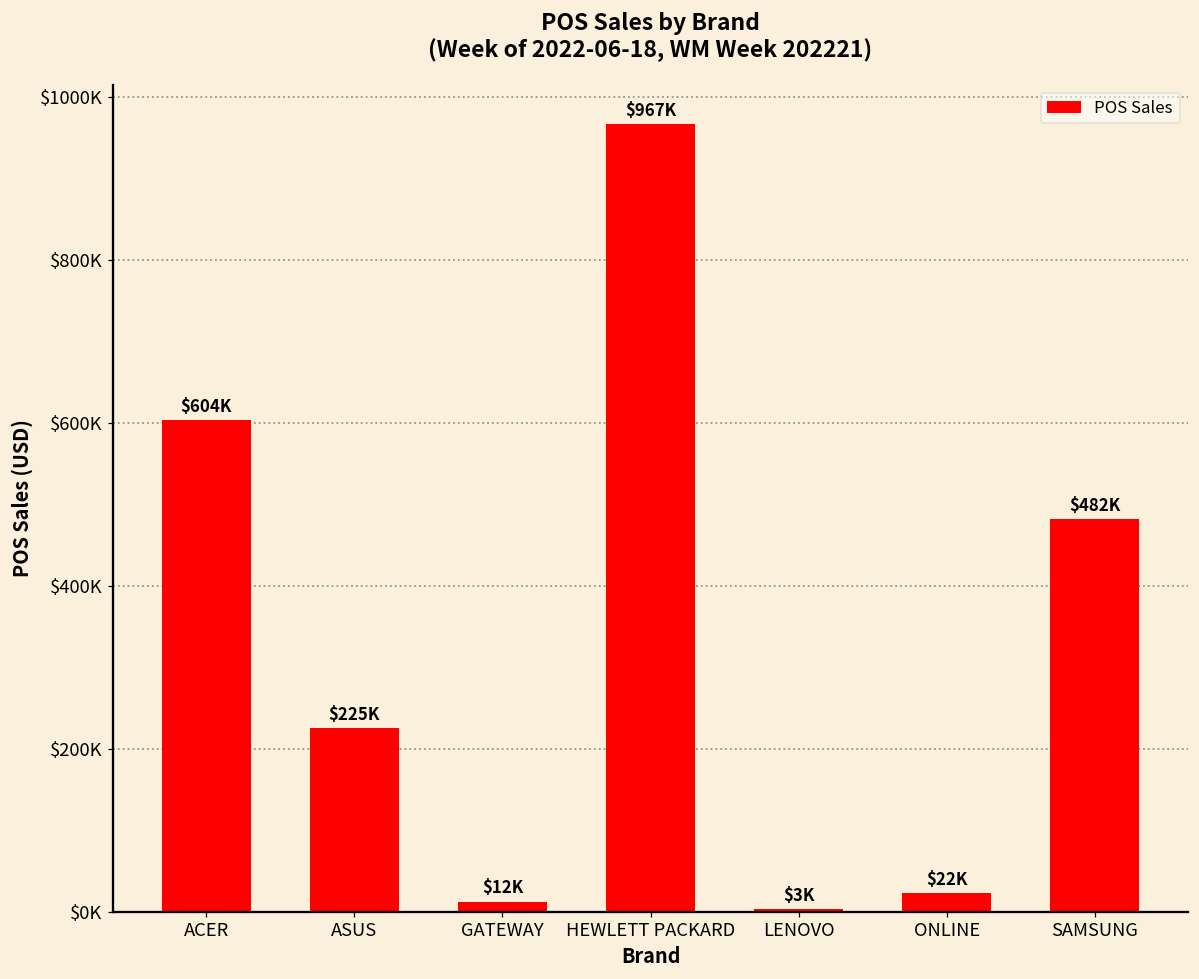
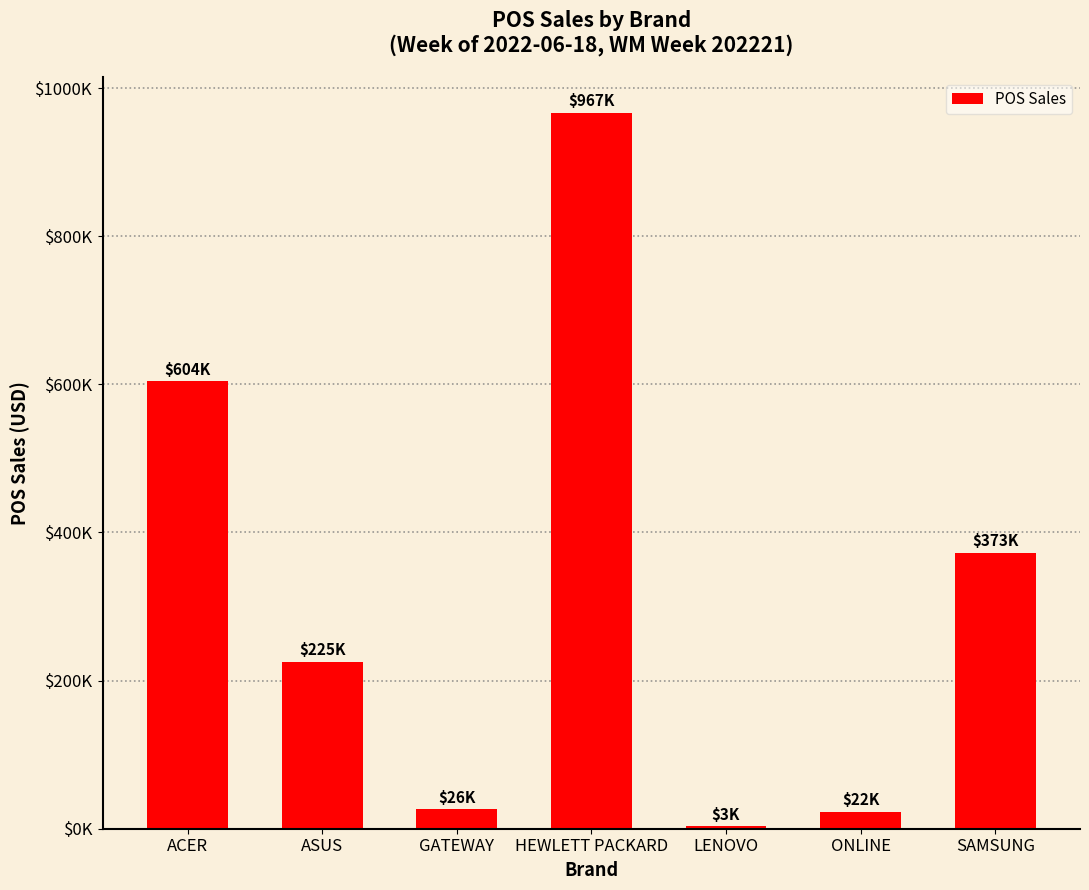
  {
    "ACER": "$604K",
    "ASUS": "$225K",
-   "GATEWAY": "$12K",
+   "GATEWAY": "$26K",
    "HEWLETT PACKARD": "$967K",
    "LENOVO": "$3K",
    "ONLINE": "$22K",
-   "SAMSUNG": "$482K"
+   "SAMSUNG": "$373K"
  }
